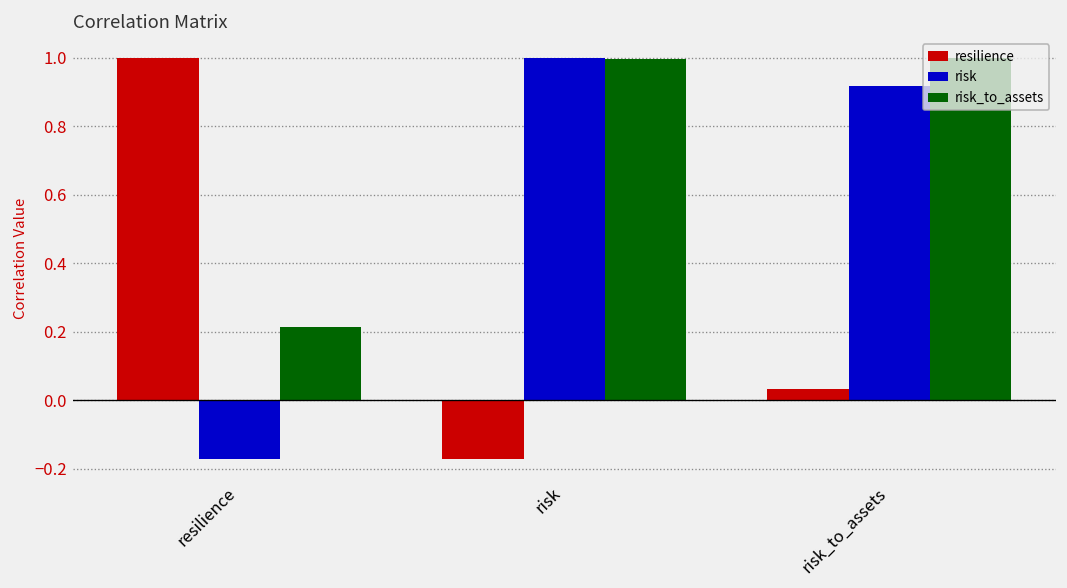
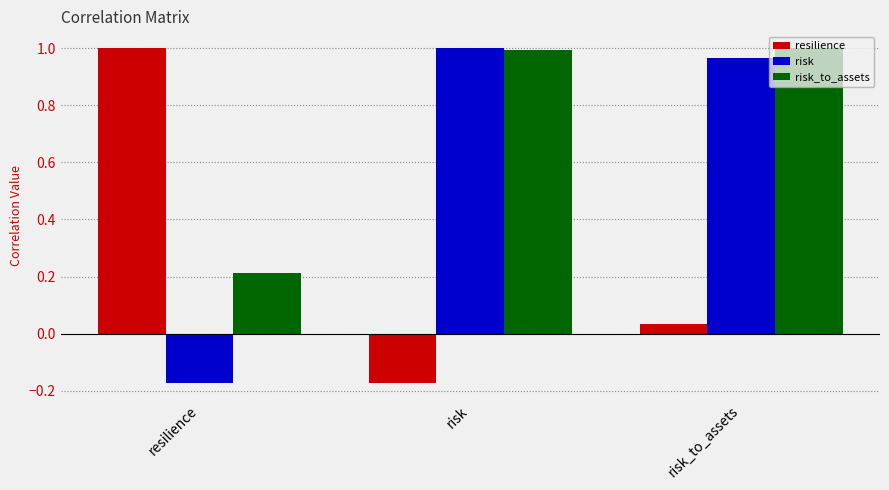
  {
    "resilience": {
      "resilience": 1.00,
      "risk": -0.17,
      "risk_to_assets": 0.03
    },
    "risk": {
      "resilience": -0.17,
      "risk": 1.00,
-     "risk_to_assets": 0.92
+     "risk_to_assets": 0.97
    },
    "risk_to_assets": {
      "resilience": 0.21,
      "risk": 0.99
    }
  }
